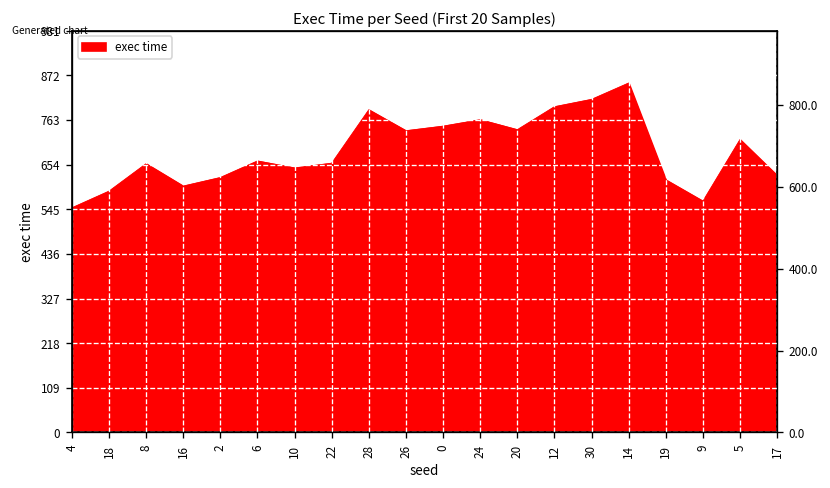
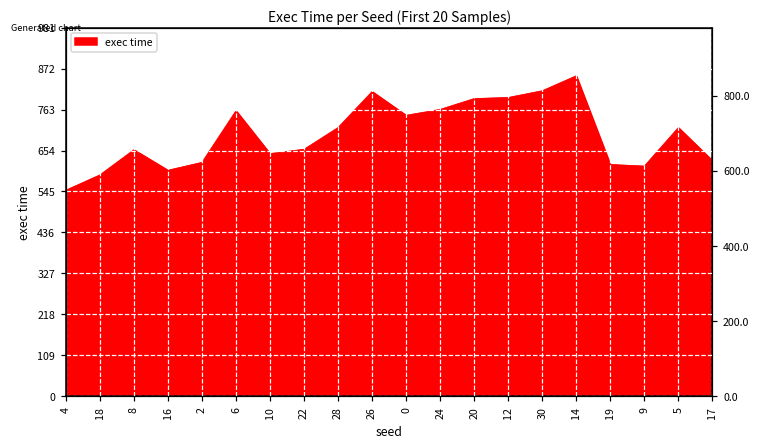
  {
    "4": 550,
    "18": 590,
    "8": 660,
    "16": 600,
    "2": 620,
-   "6": 660,
+   "6": 760,
    "10": 650,
    "22": 660,
-   "28": 790,
-   "26": 740,
+   "28": 720,
+   "26": 810,
    "0": 750,
    "24": 760,
-   "20": 740,
+   "20": 790,
    "12": 800,
    "30": 810,
    "14": 850,
    "19": 620,
-   "9": 560,
+   "9": 610,
    "5": 720,
    "17": 630
  }
